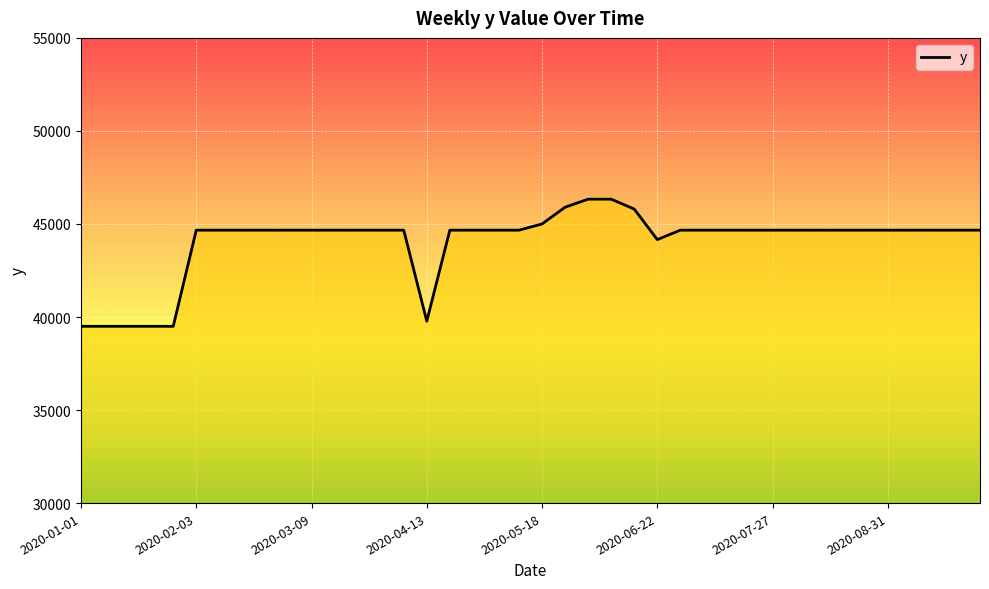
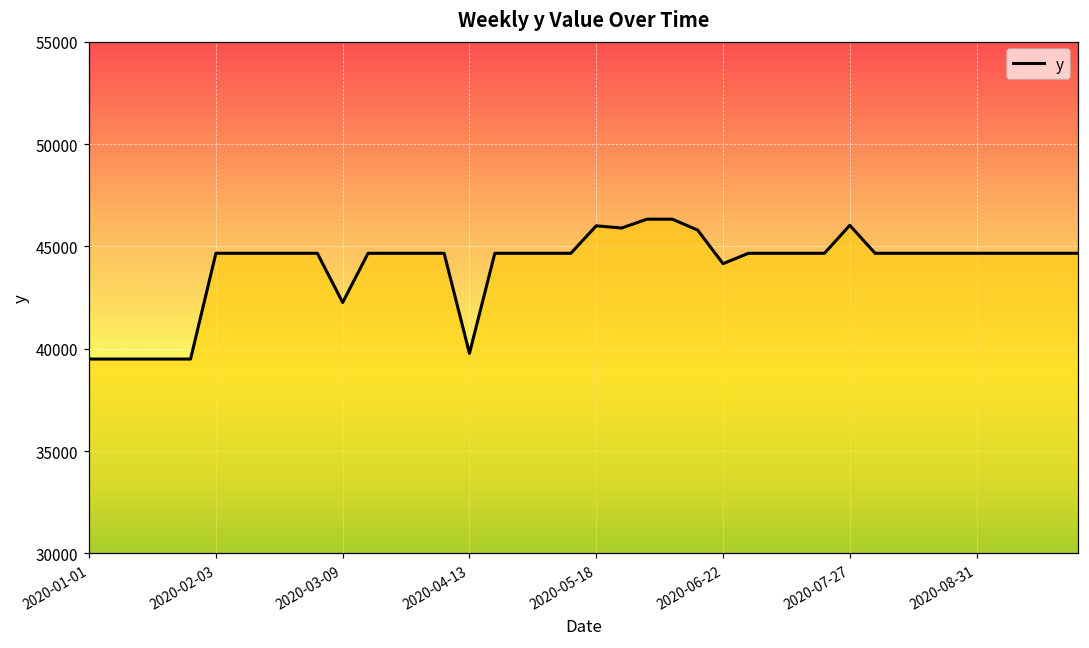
  {
    "2020-01-01": 39500,
    "2020-02-03": 44700,
-   "2020-03-09": 44700,
+   "2020-03-09": 42300,
    "2020-04-13": 39800,
-   "2020-05-18": 45000,
+   "2020-05-18": 46000,
    "2020-06-22": 44200,
-   "2020-07-27": 44700,
+   "2020-07-27": 46000,
    "2020-08-31": 44700
  }
